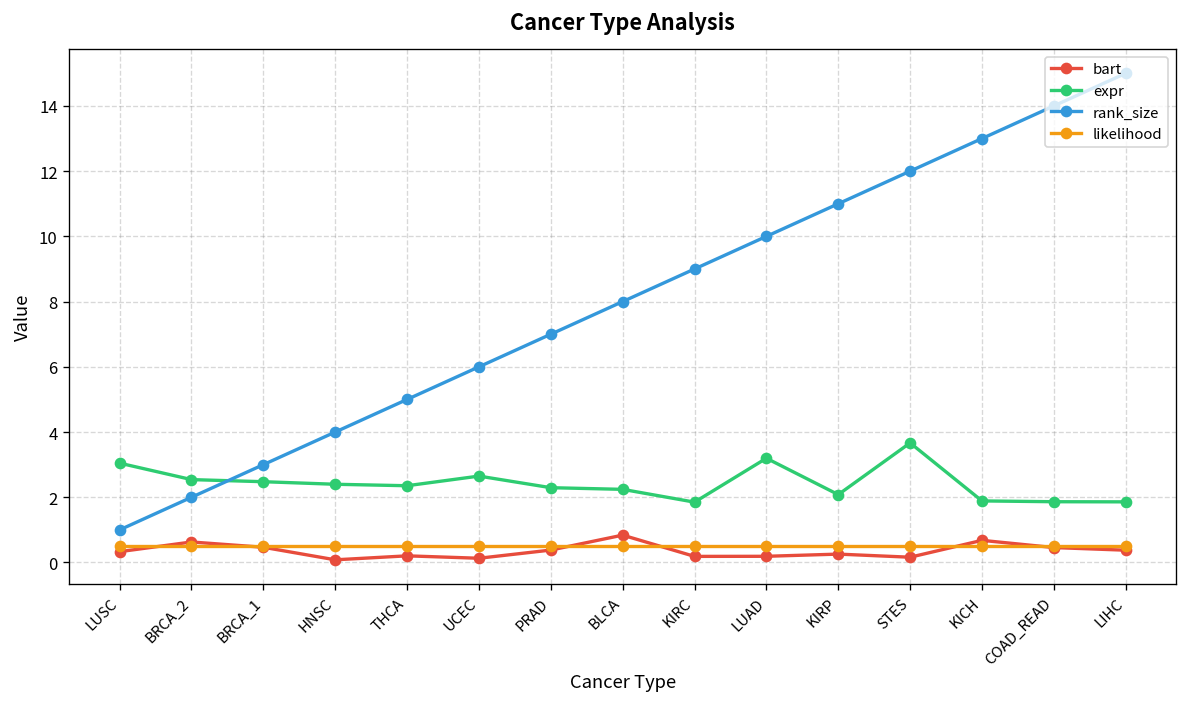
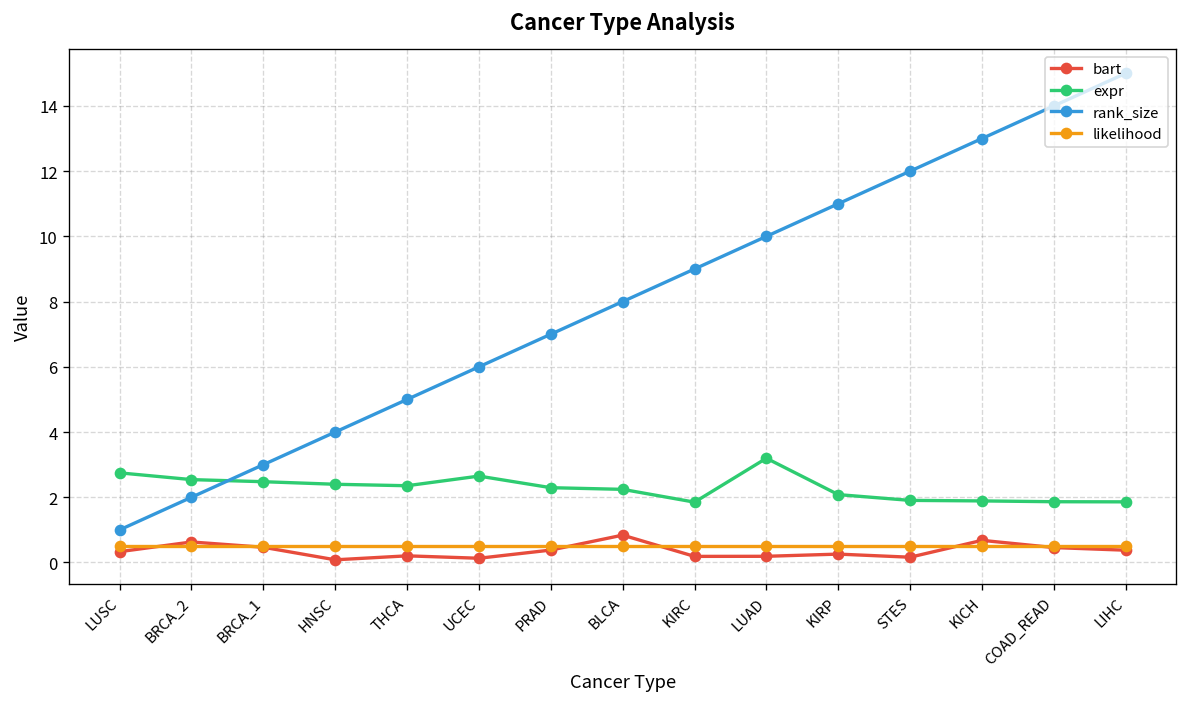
  {
    "bart": {
      "LUSC": 0.3,
      "BRCA_2": 0.6,
      "HNSC": 0.1,
      "THCA": 0.2,
      "UCEC": 0.1,
      "PRAD": 0.4,
      "BLCA": 0.8,
      "KIRC": 0.2,
      "LUAD": 0.2,
      "KIRP": 0.3,
      "STES": 0.2,
      "KICH": 0.7,
      "LIHC": 0.4
    },
    "expr": {
-     "LUSC": 3.0,
+     "LUSC": 2.7,
      "BRCA_2": 2.5,
      "BRCA_1": 2.5,
      "HNSC": 2.4,
      "THCA": 2.4,
      "UCEC": 2.6,
      "PRAD": 2.3,
      "BLCA": 2.2,
      "KIRC": 1.9,
      "LUAD": 3.2,
      "KIRP": 2.1,
-     "STES": 3.7,
+     "STES": 1.9,
      "KICH": 1.9,
      "COAD_READ": 1.9,
      "LIHC": 1.9
    },
    "rank_size": {
      "LUSC": 1.0,
      "BRCA_2": 2.0,
      "BRCA_1": 3.0,
      "HNSC": 4.0,
      "THCA": 5.0,
      "UCEC": 6.0,
      "PRAD": 7.0,
      "BLCA": 8.0,
      "KIRC": 9.0,
      "LUAD": 10.0,
      "KIRP": 11.0,
      "STES": 12.0,
      "KICH": 13.0
    },
    "likelihood": {
      "LUSC": 0.5,
      "BRCA_2": 0.5,
      "HNSC": 0.5,
      "THCA": 0.5,
      "UCEC": 0.5,
      "PRAD": 0.5,
      "BLCA": 0.5,
      "KIRC": 0.5,
      "LUAD": 0.5,
      "KIRP": 0.5,
      "STES": 0.5,
      "KICH": 0.5,
      "LIHC": 0.5
    }
  }
